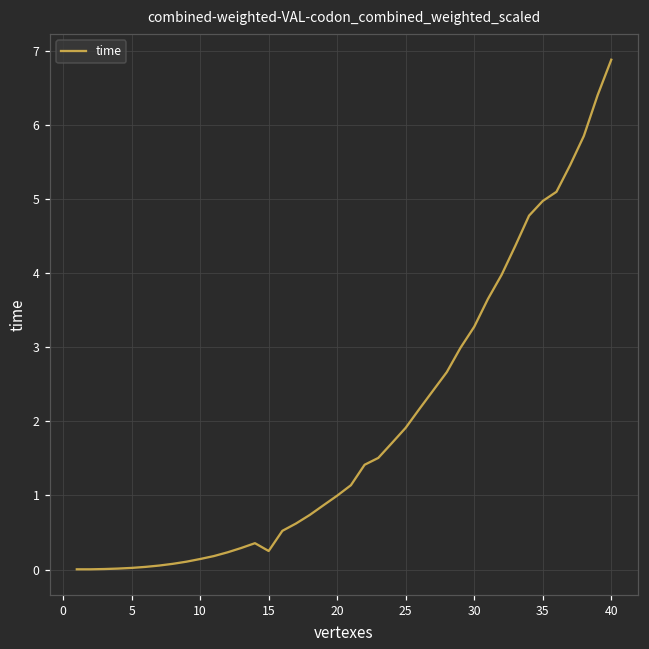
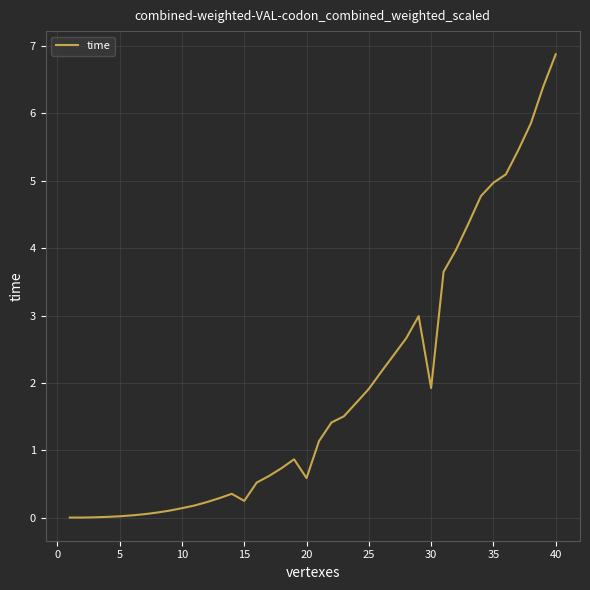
  {
    "5": 0.0,
    "10": 0.1,
    "15": 0.3,
-   "20": 1.0,
+   "20": 0.6,
    "25": 1.9,
-   "30": 3.3,
+   "30": 1.9,
    "35": 5.0,
    "40": 6.9
  }
